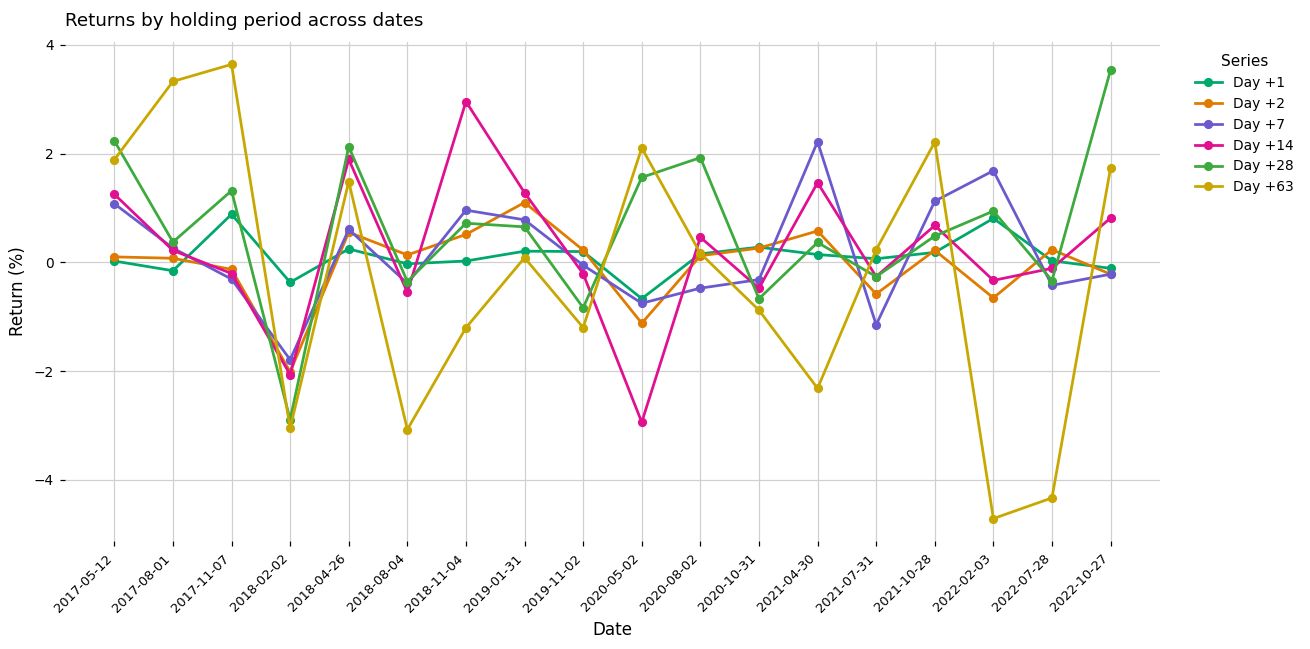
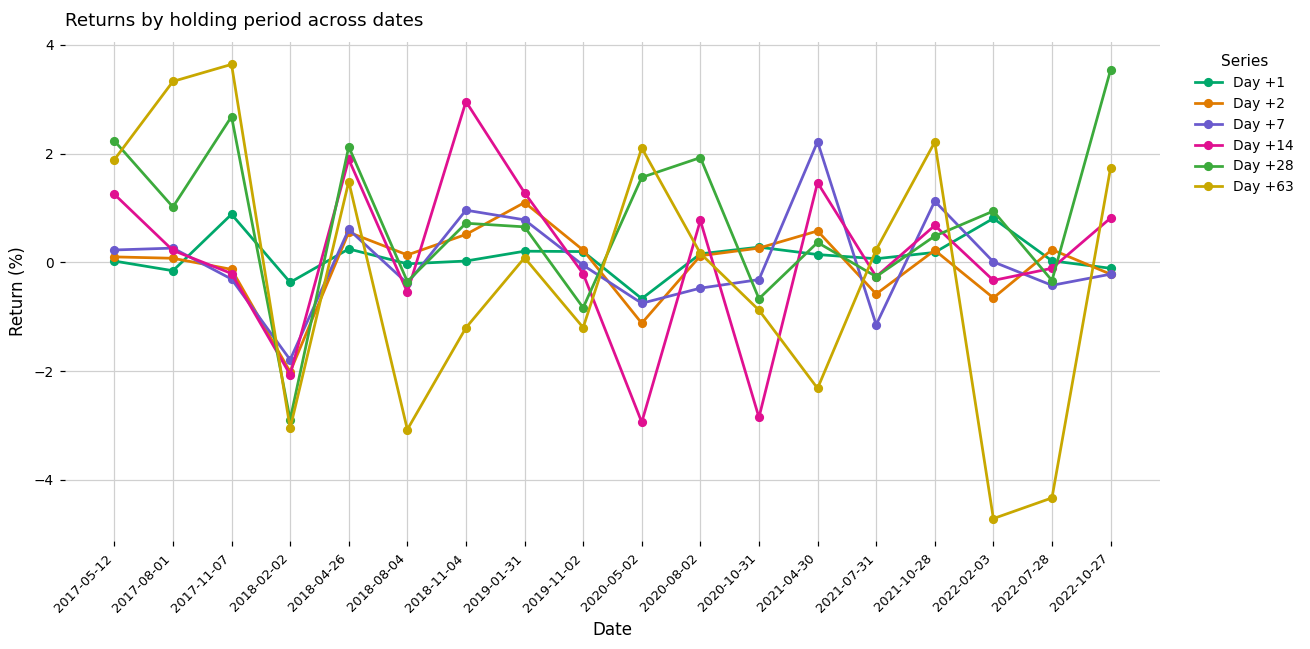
  {
    "Day +1": {
      "2017-05-12": 0.0,
      "2017-08-01": -0.2,
      "2017-11-07": 0.9,
      "2018-02-02": -0.4,
      "2018-04-26": 0.2,
      "2018-08-04": 0.0,
      "2018-11-04": 0.0,
      "2019-01-31": 0.2,
      "2020-05-02": -0.7,
      "2021-04-30": 0.1,
      "2021-07-31": 0.1,
      "2022-02-03": 0.8,
      "2022-07-28": 0.0,
      "2022-10-27": -0.1
    },
    "Day +7": {
-     "2017-05-12": 1.1,
+     "2017-05-12": 0.2,
      "2017-11-07": -0.3,
      "2018-02-02": -1.8,
      "2018-11-04": 1.0,
      "2019-01-31": 0.8,
      "2019-11-02": -0.1,
      "2020-05-02": -0.8,
      "2020-08-02": -0.5,
      "2020-10-31": -0.3,
      "2021-04-30": 2.2,
      "2021-07-31": -1.1,
      "2021-10-28": 1.1,
-     "2022-02-03": 1.7,
+     "2022-02-03": 0.0,
      "2022-07-28": -0.4
    },
    "Day +14": {
      "2017-05-12": 1.3,
      "2017-11-07": -0.2,
      "2018-04-26": 1.9,
      "2018-08-04": -0.5,
      "2018-11-04": 3.0,
      "2019-01-31": 1.3,
      "2019-11-02": -0.2,
      "2020-05-02": -2.9,
-     "2020-08-02": 0.5,
-     "2020-10-31": -0.5,
+     "2020-08-02": 0.8,
+     "2020-10-31": -2.9,
      "2021-04-30": 1.5,
      "2021-10-28": 0.7,
      "2022-02-03": -0.3,
      "2022-07-28": -0.1,
      "2022-10-27": 0.8
    },
    "Day +28": {
      "2017-05-12": 2.2,
-     "2017-08-01": 0.4,
-     "2017-11-07": 1.3,
+     "2017-08-01": 1.0,
+     "2017-11-07": 2.7,
      "2018-02-02": -2.9,
      "2018-04-26": 2.1,
      "2018-11-04": 0.7,
      "2019-01-31": 0.7,
      "2019-11-02": -0.8,
      "2020-05-02": 1.6,
      "2020-08-02": 1.9,
      "2020-10-31": -0.7,
      "2021-04-30": 0.4,
      "2021-10-28": 0.5,
      "2022-02-03": 0.9,
      "2022-07-28": -0.3,
      "2022-10-27": 3.5
    }
  }
